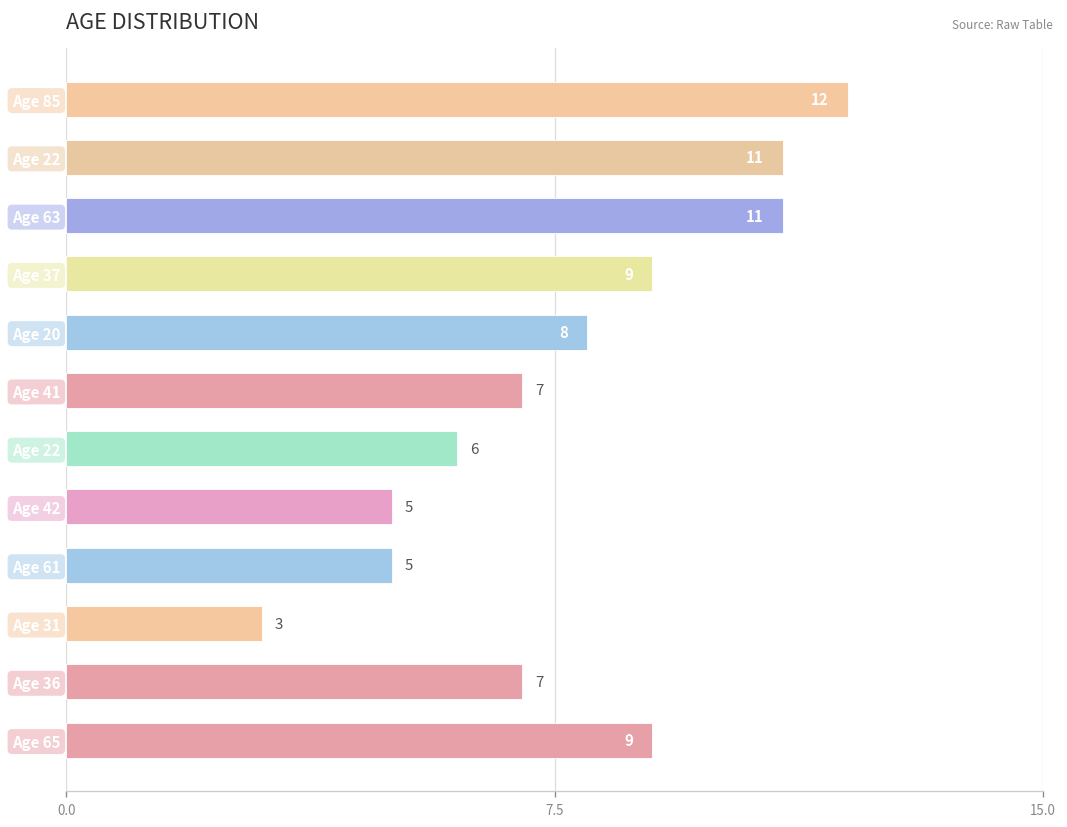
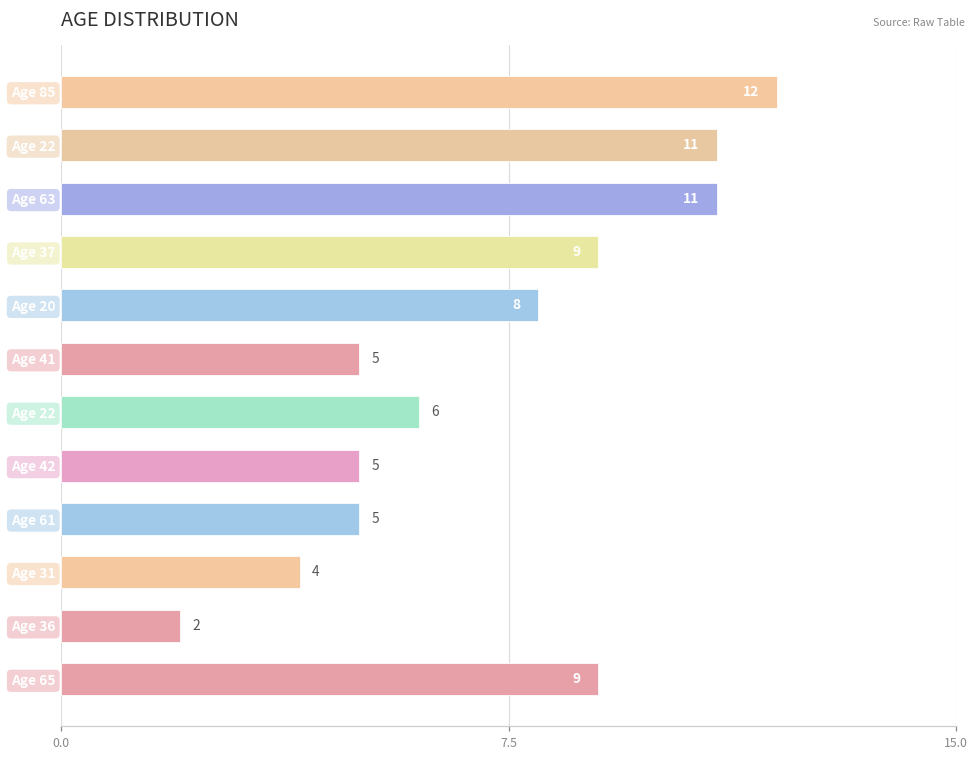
  {
    "Age 85": 12,
    "Age 63": 11,
    "Age 37": 9,
    "Age 20": 8,
-   "Age 41": 7,
+   "Age 41": 5,
    "Age 42": 5,
    "Age 61": 5,
-   "Age 31": 3,
-   "Age 36": 7,
+   "Age 31": 4,
+   "Age 36": 2,
    "Age 65": 9
  }
